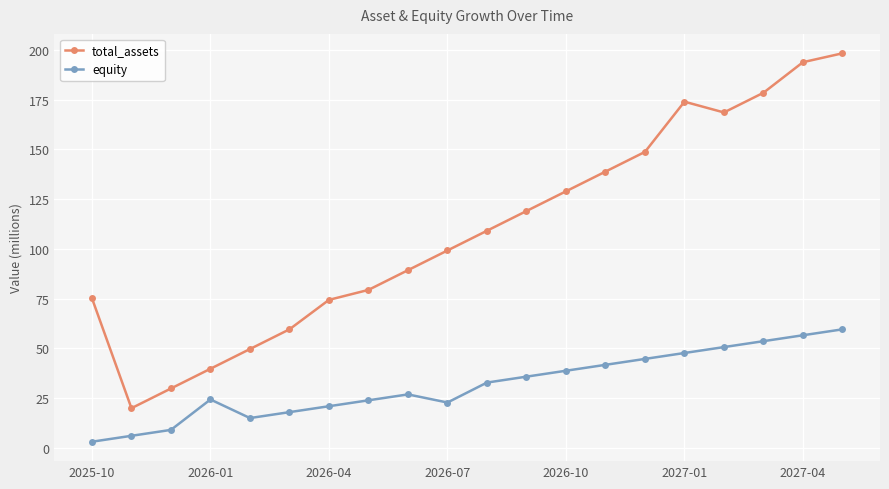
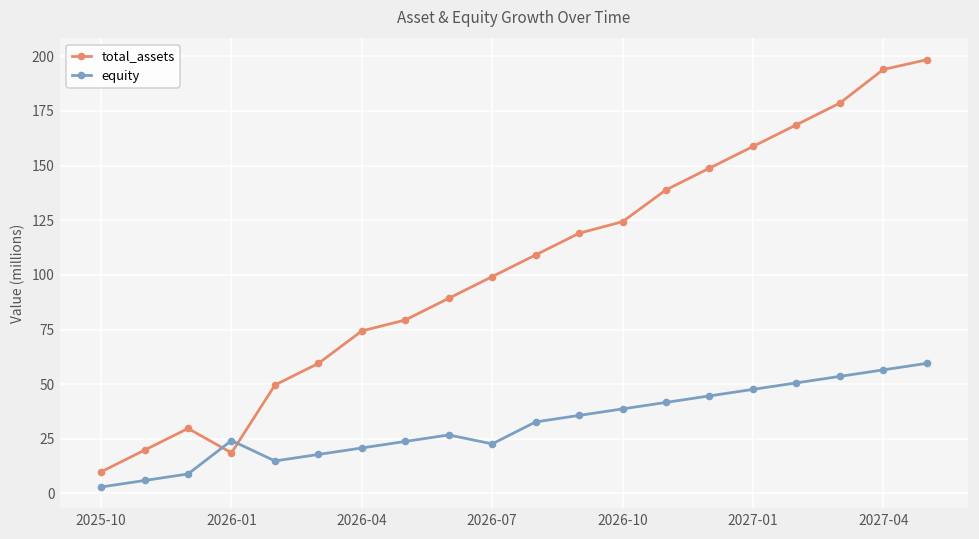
  {
    "total_assets": {
-     "2025-10": 75,
-     "2026-01": 40,
+     "2025-10": 10,
+     "2026-01": 19,
      "2026-04": 74,
      "2026-07": 99,
-     "2026-10": 129,
-     "2027-01": 174,
+     "2026-10": 124,
+     "2027-01": 159,
      "2027-04": 194
    },
    "equity": {
      "2025-10": 3,
      "2026-01": 24,
      "2026-04": 21,
      "2026-07": 23,
      "2026-10": 39,
      "2027-01": 48,
      "2027-04": 57
    }
  }
